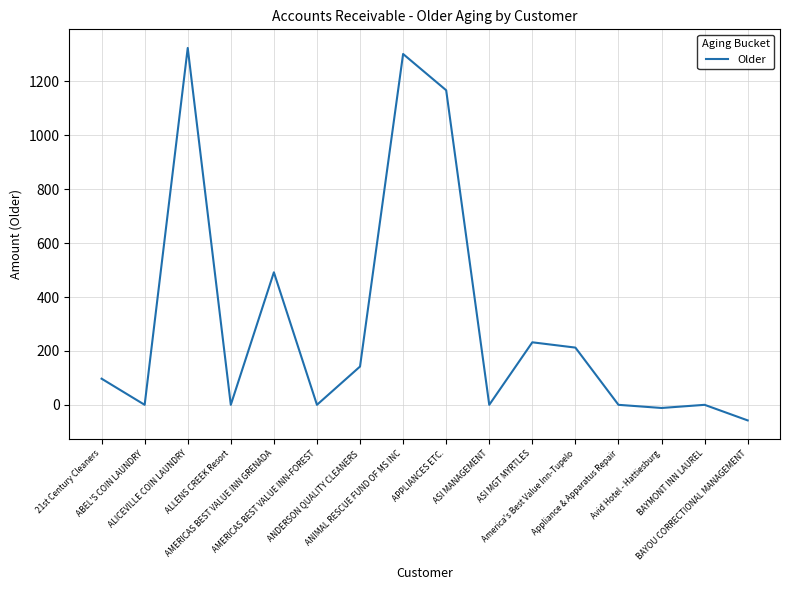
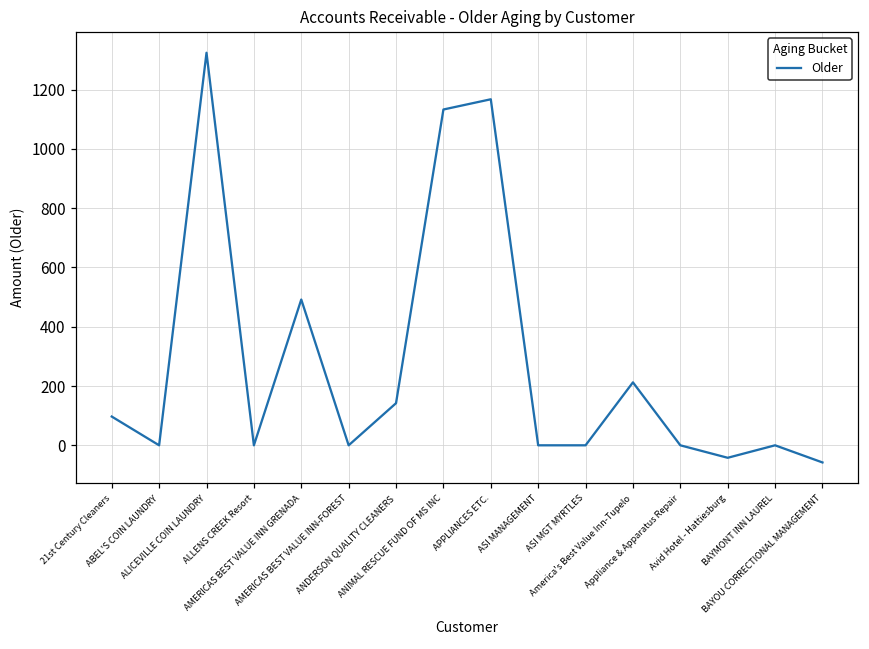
  {
    "21st Century Cleaners": 100,
    "ABEL'S COIN LAUNDRY": 0,
    "ALICEVILLE COIN LAUNDRY": 1320,
    "ALLENS CREEK Resort": 0,
    "AMERICAS BEST VALUE INN GRENADA": 490,
    "AMERICAS BEST VALUE INN-FOREST": 0,
    "ANDERSON QUALITY CLEANERS": 140,
-   "ANIMAL RESCUE FUND OF MS INC": 1300,
+   "ANIMAL RESCUE FUND OF MS INC": 1130,
    "APPLIANCES ETC.": 1170,
    "ASI MANAGEMENT": 0,
-   "ASI MGT MYRTLES": 230,
+   "ASI MGT MYRTLES": 0,
    "America's Best Value Inn-Tupelo": 210,
    "Appliance & Apparatus Repair": 0,
-   "Avid Hotel - Hattiesburg": -10,
+   "Avid Hotel - Hattiesburg": -40,
    "BAYMONT INN LAUREL": 0,
    "BAYOU CORRECTIONAL MANAGEMENT": -60
  }
